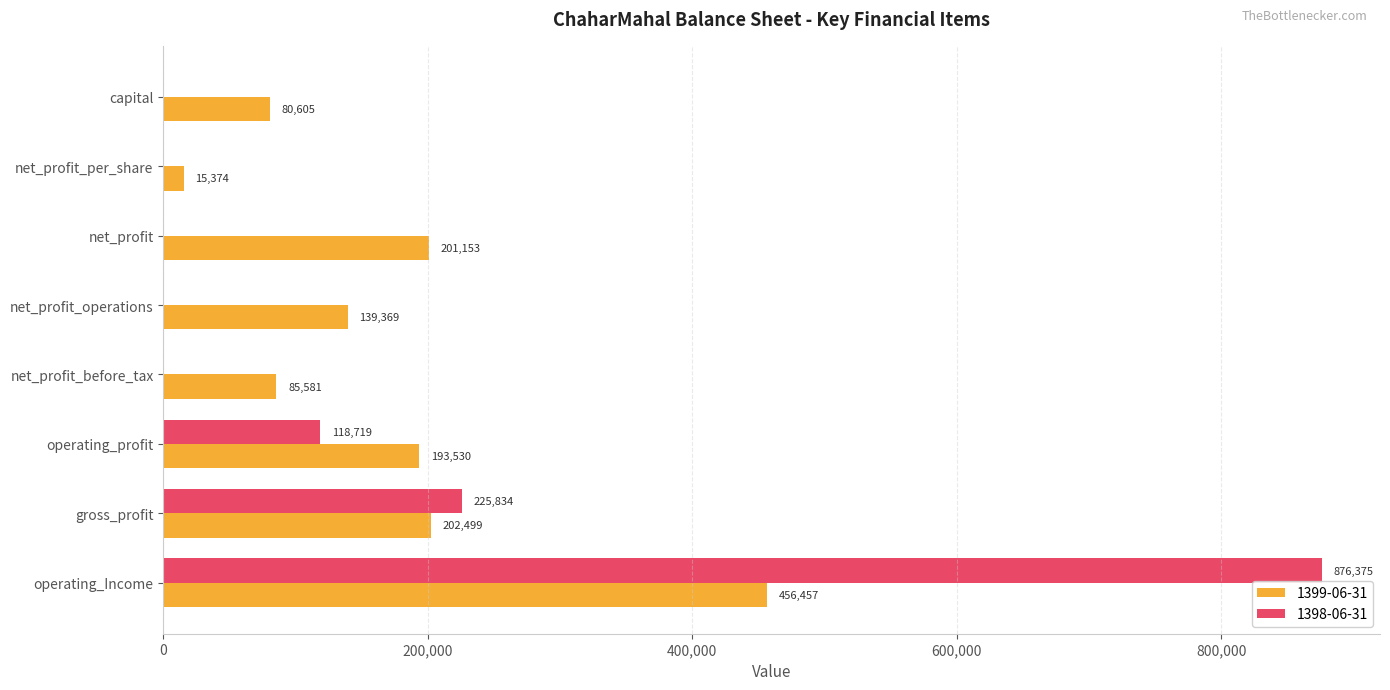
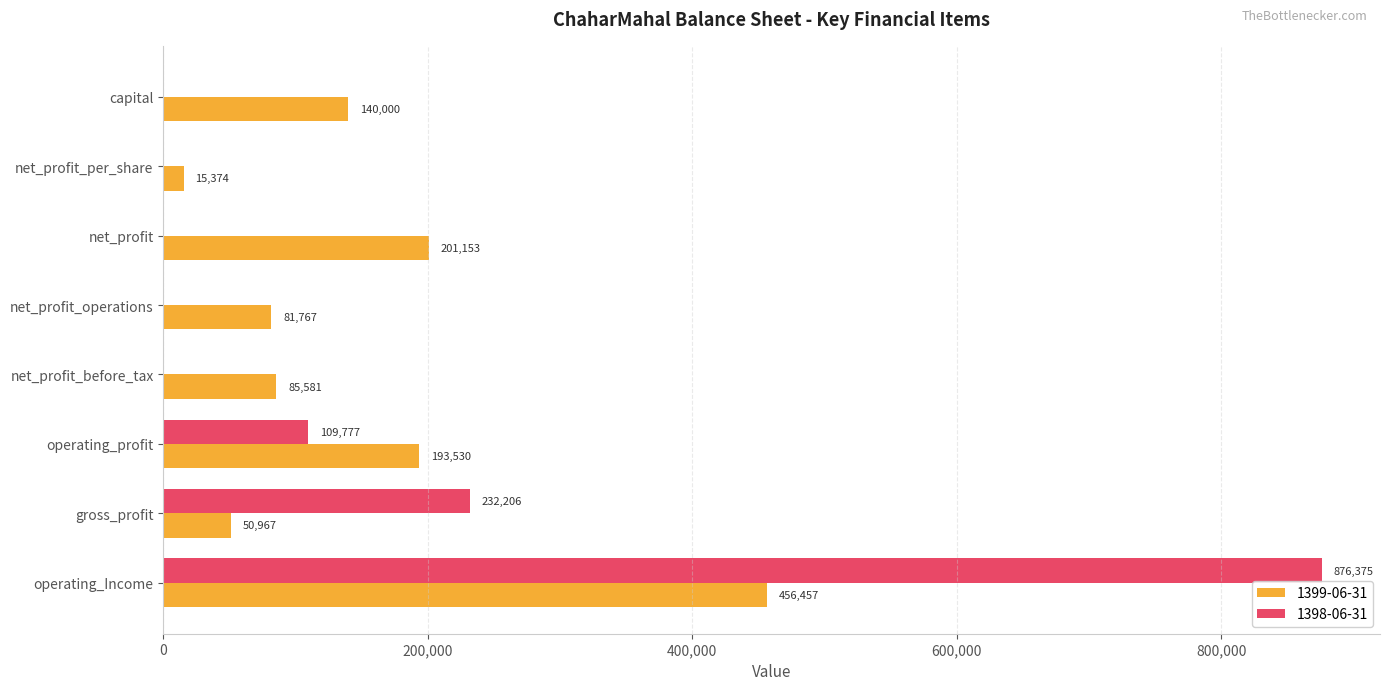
  {
    "1399-06-31": {
-     "capital": "80,605",
+     "capital": "140,000",
      "net_profit_per_share": "15,374",
      "net_profit": "201,153",
-     "net_profit_operations": "139,369",
+     "net_profit_operations": "81,767",
      "net_profit_before_tax": "85,581",
      "operating_profit": "193,530",
-     "gross_profit": "202,499",
+     "gross_profit": "50,967",
      "operating_Income": "456,457"
    },
    "1398-06-31": {
-     "operating_profit": "118,719",
-     "gross_profit": "225,834",
+     "operating_profit": "109,777",
+     "gross_profit": "232,206",
      "operating_Income": "876,375"
    }
  }
